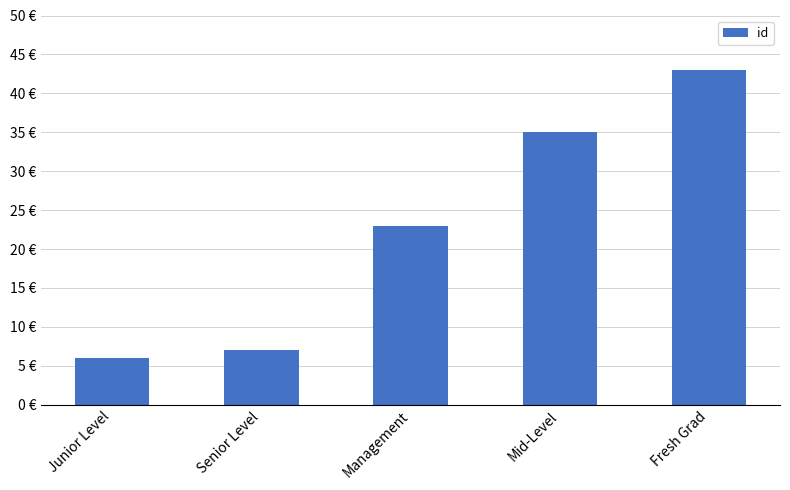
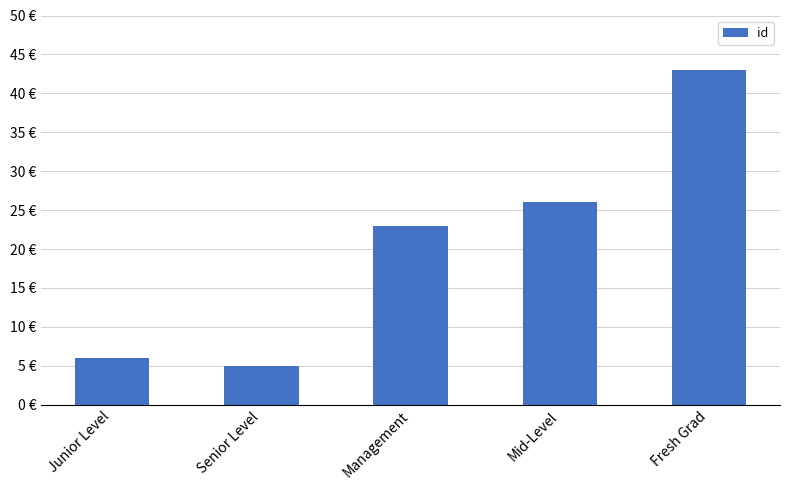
  {
    "Junior Level": "6 €",
-   "Senior Level": "7 €",
+   "Senior Level": "5 €",
    "Management": "23 €",
-   "Mid-Level": "35 €",
+   "Mid-Level": "26 €",
    "Fresh Grad": "43 €"
  }
